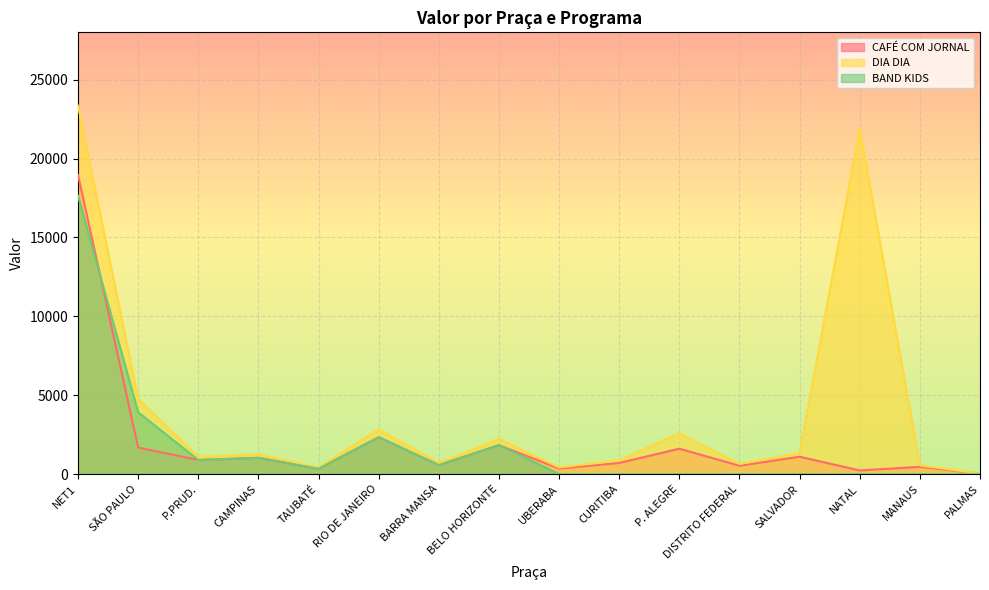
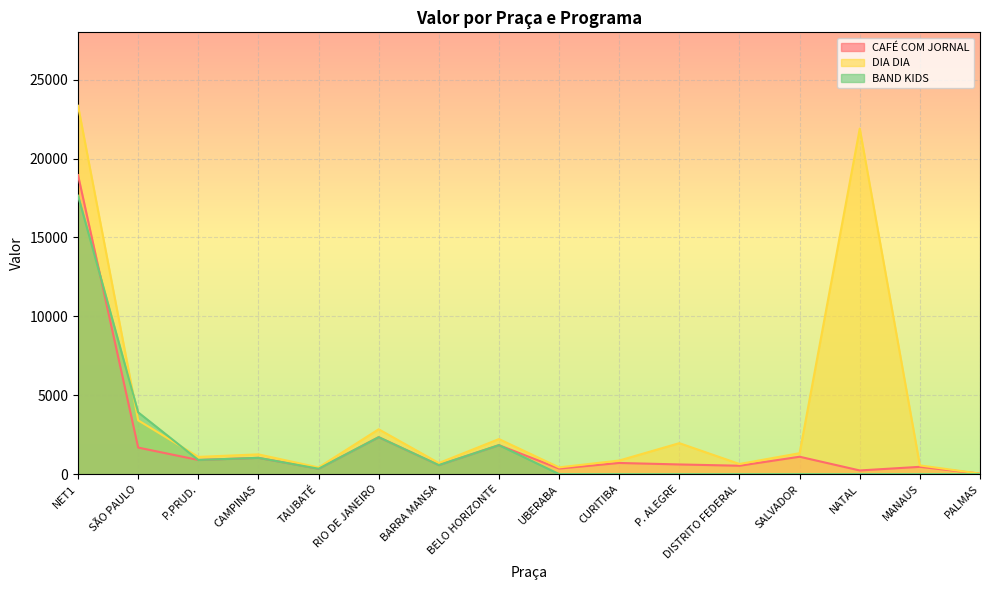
  {
    "CAFÉ COM JORNAL": {
      "NET1": 19000,
      "SÃO PAULO": 1700,
-     "P. ALEGRE": 1600,
+     "P. ALEGRE": 600,
      "SALVADOR": 1100,
      "NATAL": 200
    },
    "DIA DIA": {
      "NET1": 23300,
-     "SÃO PAULO": 4800,
+     "SÃO PAULO": 3400,
      "P.PRUD.": 1100,
      "CAMPINAS": 1300,
      "RIO DE JANEIRO": 2800,
      "BELO HORIZONTE": 2200,
-     "P. ALEGRE": 2600,
+     "P. ALEGRE": 2000,
      "SALVADOR": 1300,
      "NATAL": 21900
    },
    "BAND KIDS": {
      "NET1": 17600,
      "SÃO PAULO": 3900,
      "UBERABA": 0,
      "CURITIBA": 0,
      "P. ALEGRE": 0,
      "DISTRITO FEDERAL": 0,
      "SALVADOR": 0,
      "NATAL": 0,
      "MANAUS": 0
    }
  }
